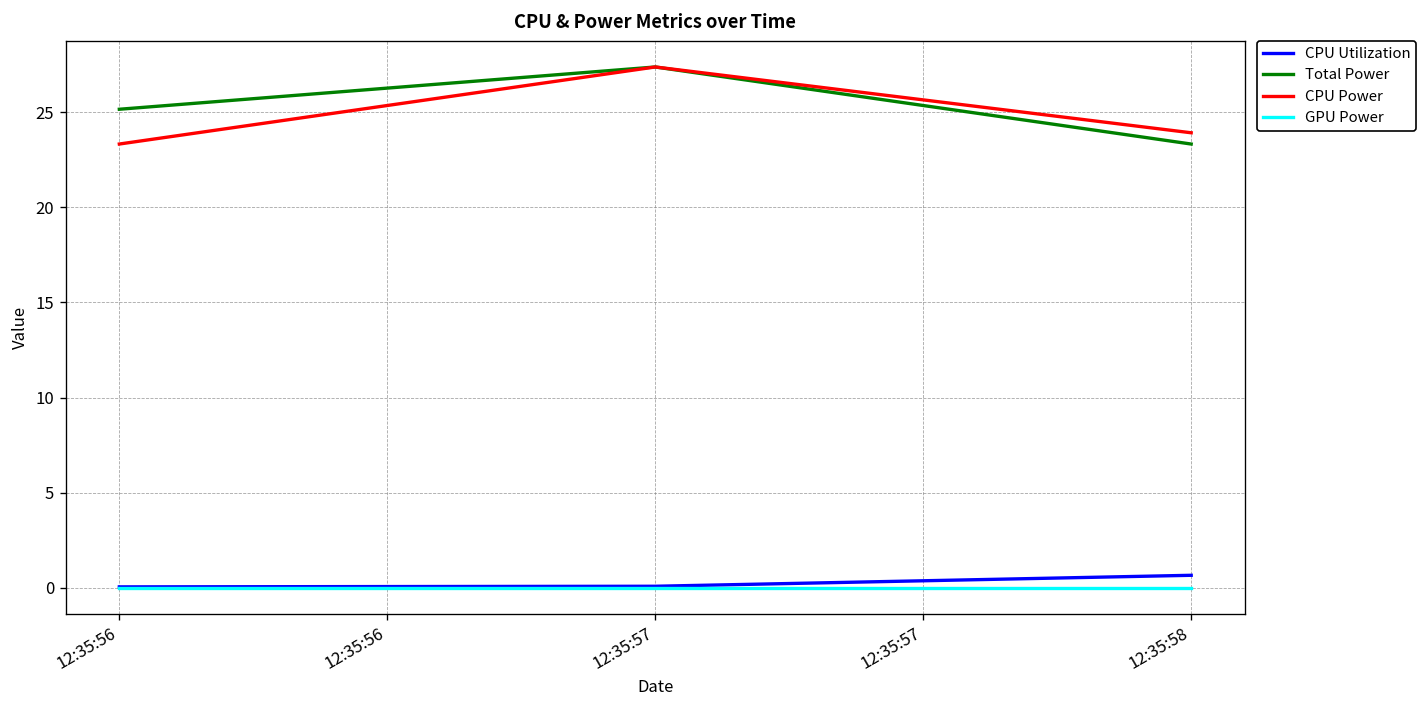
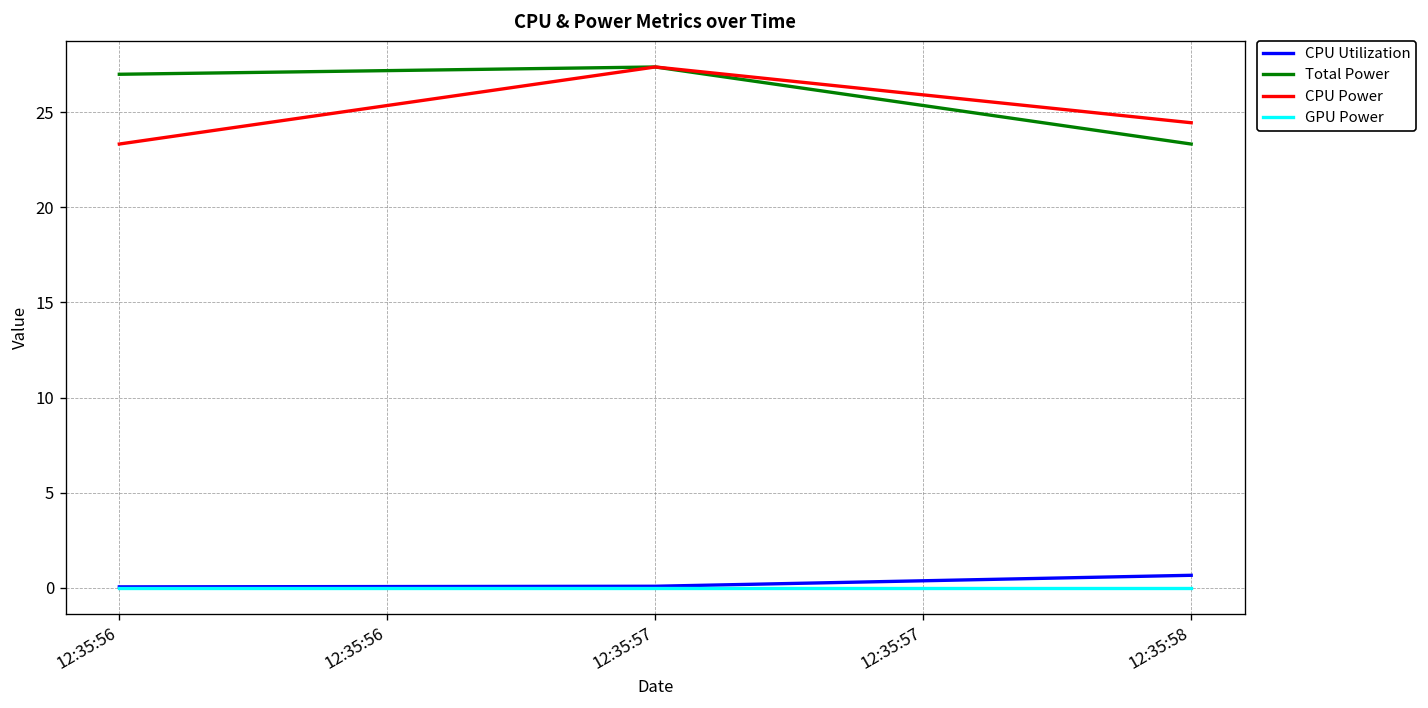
  {
    "CPU Utilization": {
      "12:35:58": 0.7
    },
    "Total Power": {
-     "12:35:56": 25.2,
+     "12:35:56": 27.0,
      "12:35:58": 23.3
    },
    "CPU Power": {
      "12:35:56": 23.3,
-     "12:35:58": 23.9
+     "12:35:58": 24.4
    },
    "GPU Power": {
      "12:35:58": 0.0
    }
  }
